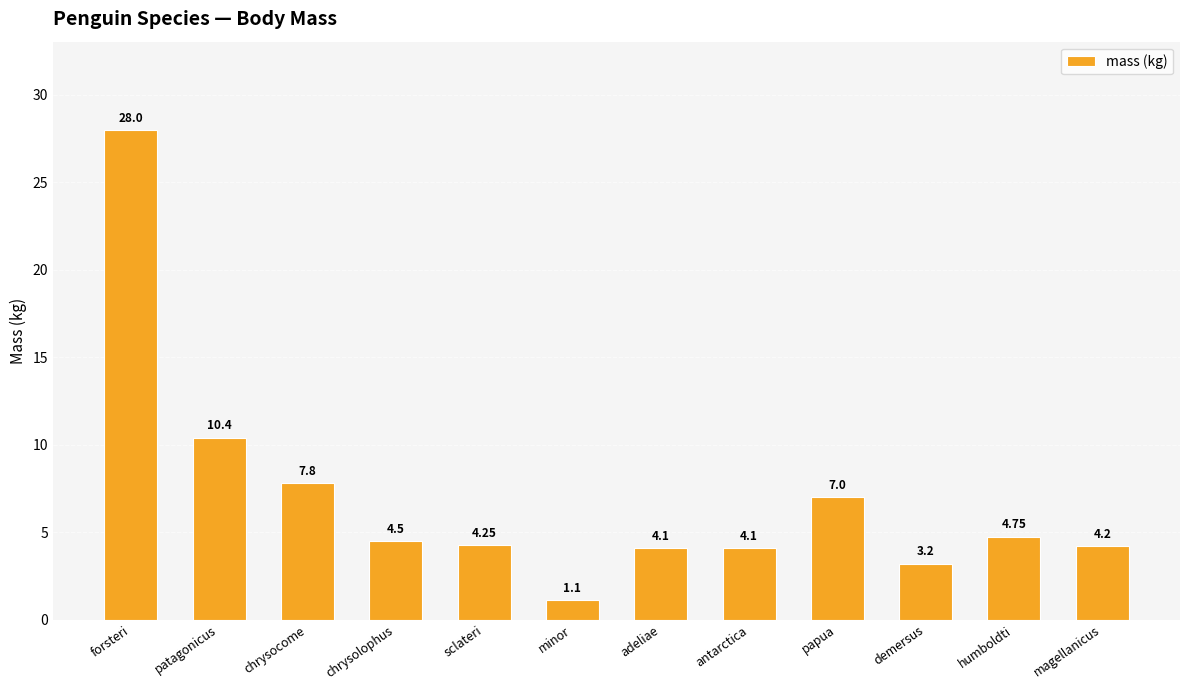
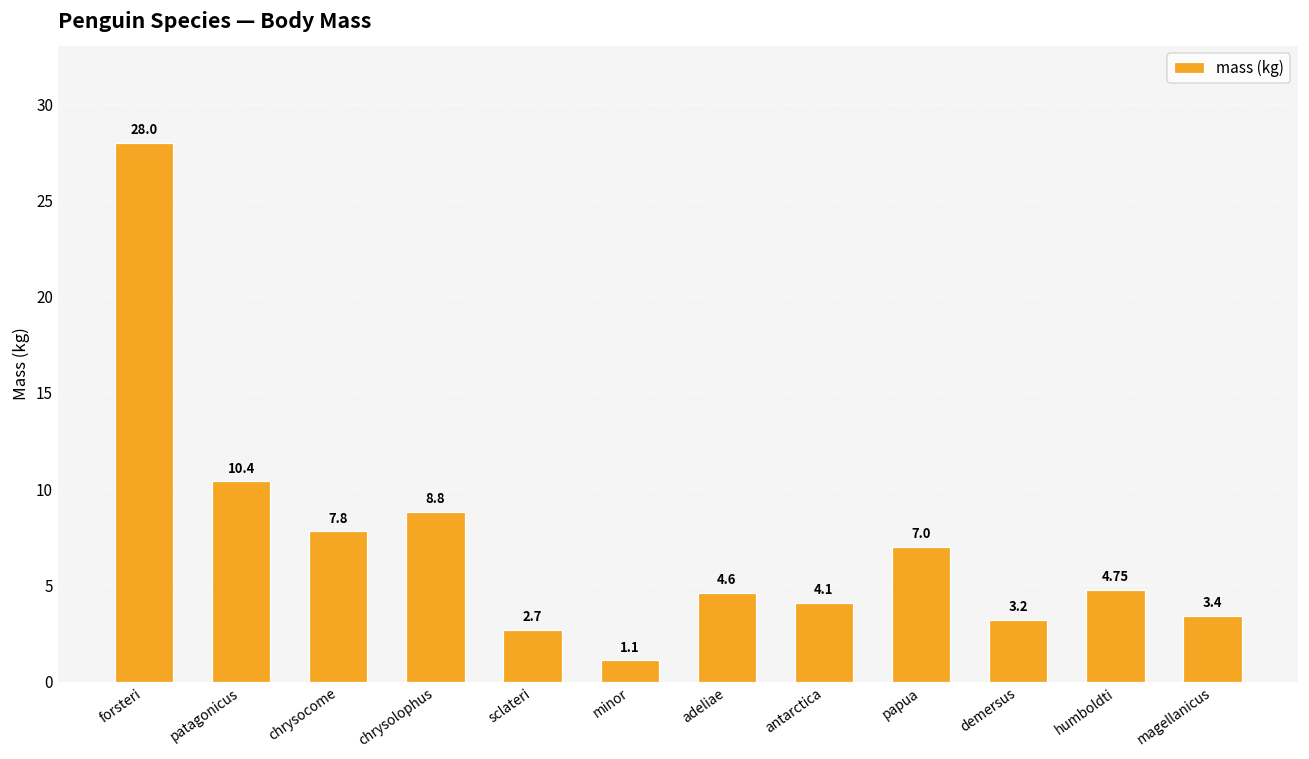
  {
    "forsteri": 28.0,
    "patagonicus": 10.4,
    "chrysocome": 7.8,
-   "chrysolophus": 4.5,
-   "sclateri": 4.25,
+   "chrysolophus": 8.8,
+   "sclateri": 2.7,
    "minor": 1.1,
-   "adeliae": 4.1,
+   "adeliae": 4.6,
    "antarctica": 4.1,
    "papua": 7.0,
    "demersus": 3.2,
    "humboldti": 4.75,
-   "magellanicus": 4.2
+   "magellanicus": 3.4
  }
